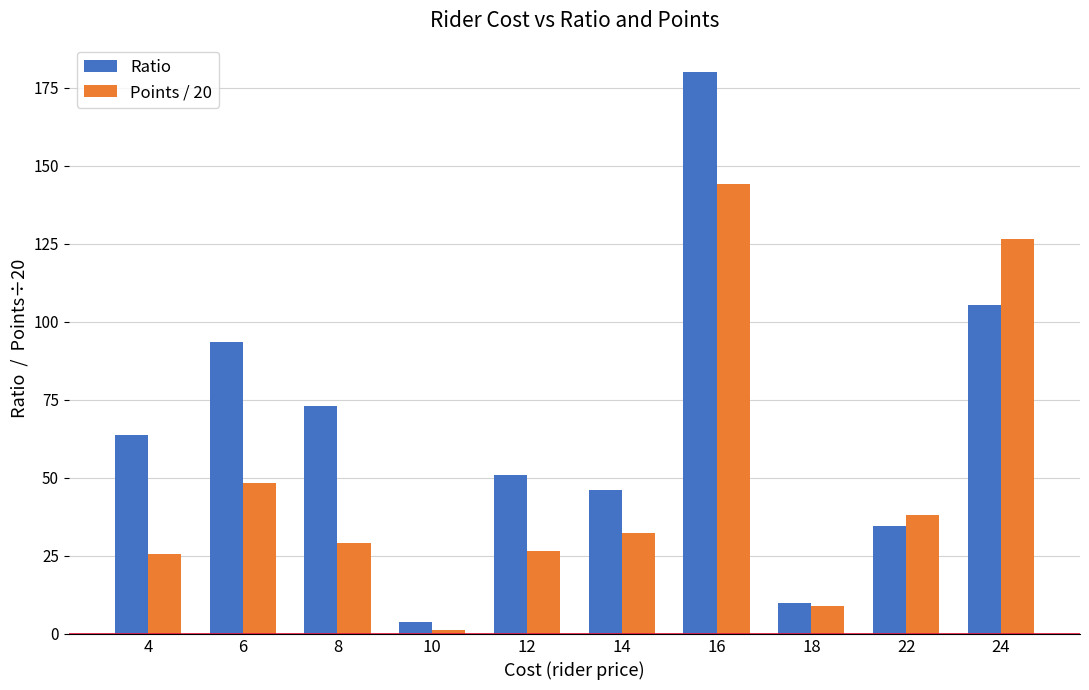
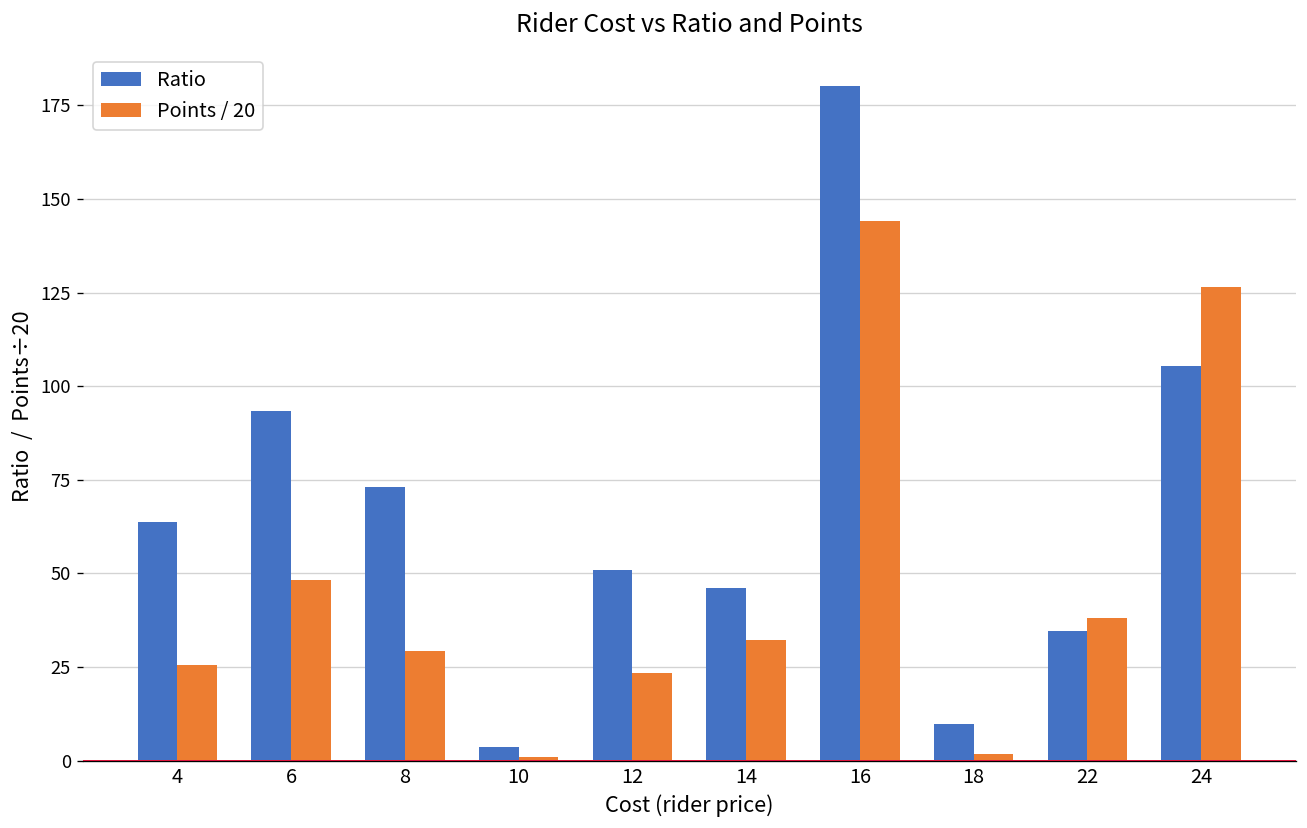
  {
    "Ratio": {
      "4": 64,
      "6": 93,
      "8": 73,
      "10": 4,
      "12": 51,
      "14": 46,
      "16": 180,
      "18": 10,
      "22": 35,
      "24": 105
    },
    "Points / 20": {
      "4": 25,
      "6": 48,
      "8": 29,
      "10": 1,
-     "12": 27,
+     "12": 23,
      "14": 32,
      "16": 144,
-     "18": 9,
+     "18": 2,
      "22": 38,
      "24": 126
    }
  }
